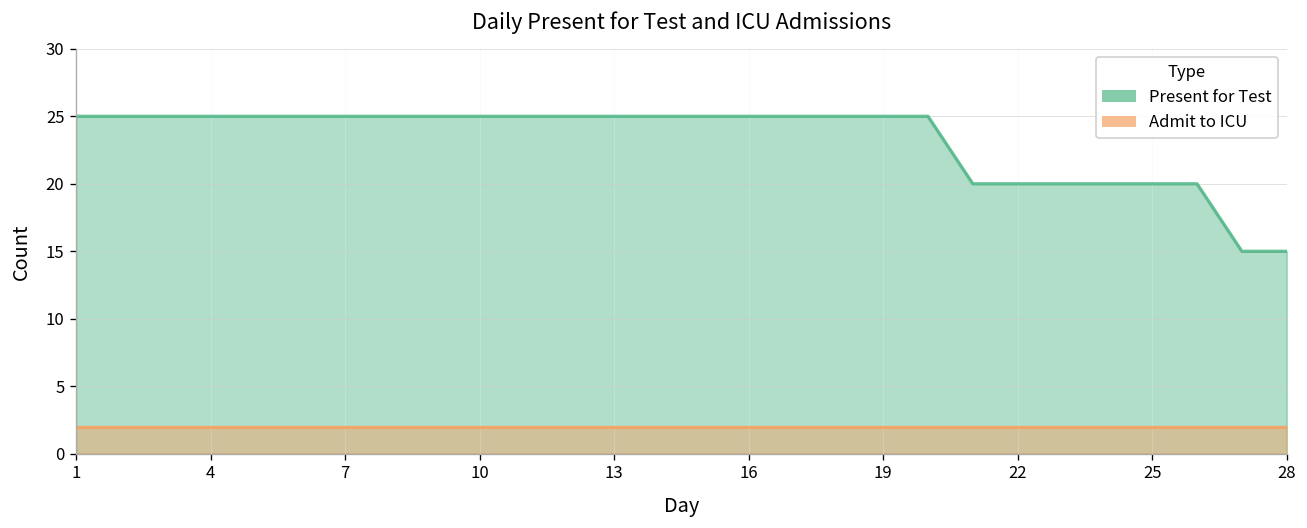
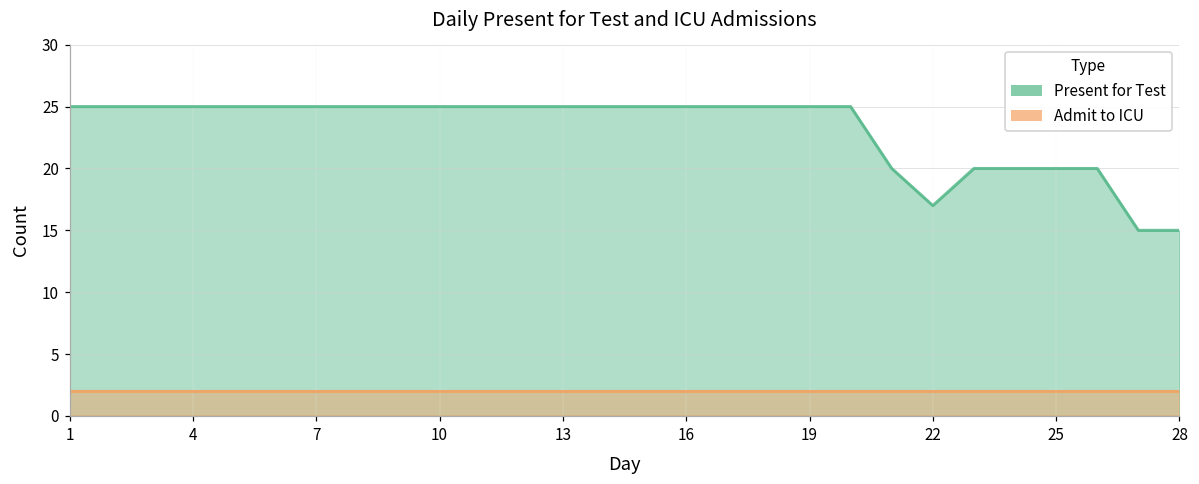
  {
    "Present for Test": {
      "1": 25,
      "4": 25,
      "7": 25,
      "10": 25,
      "13": 25,
      "16": 25,
      "19": 25,
-     "22": 20,
+     "22": 17,
      "25": 20,
      "28": 15
    },
    "Admit to ICU": {
      "1": 2,
      "4": 2,
      "7": 2,
      "10": 2,
      "13": 2,
      "16": 2,
      "19": 2,
      "22": 2,
      "25": 2,
      "28": 2
    }
  }
